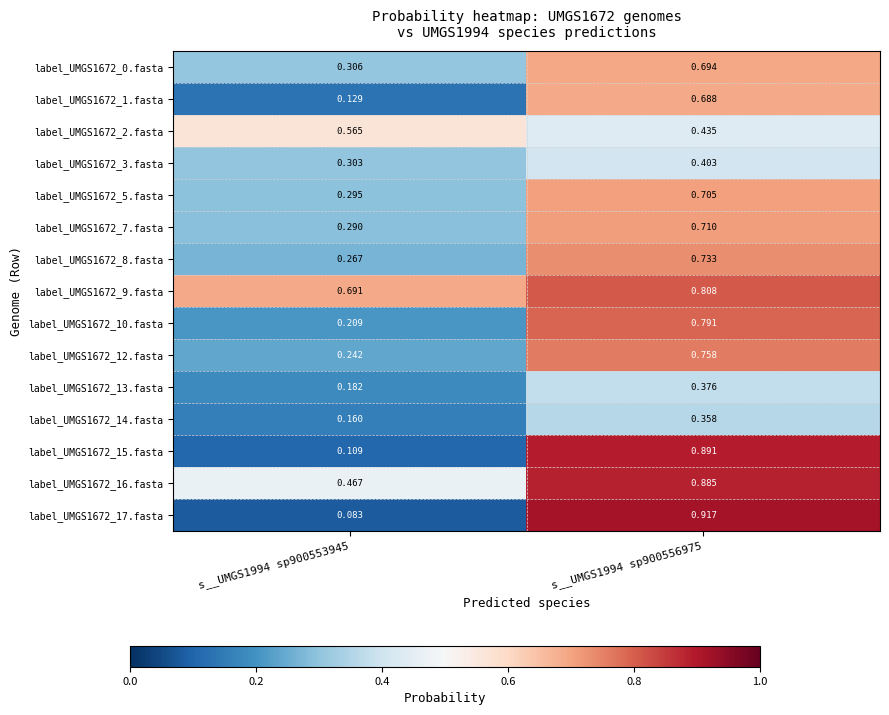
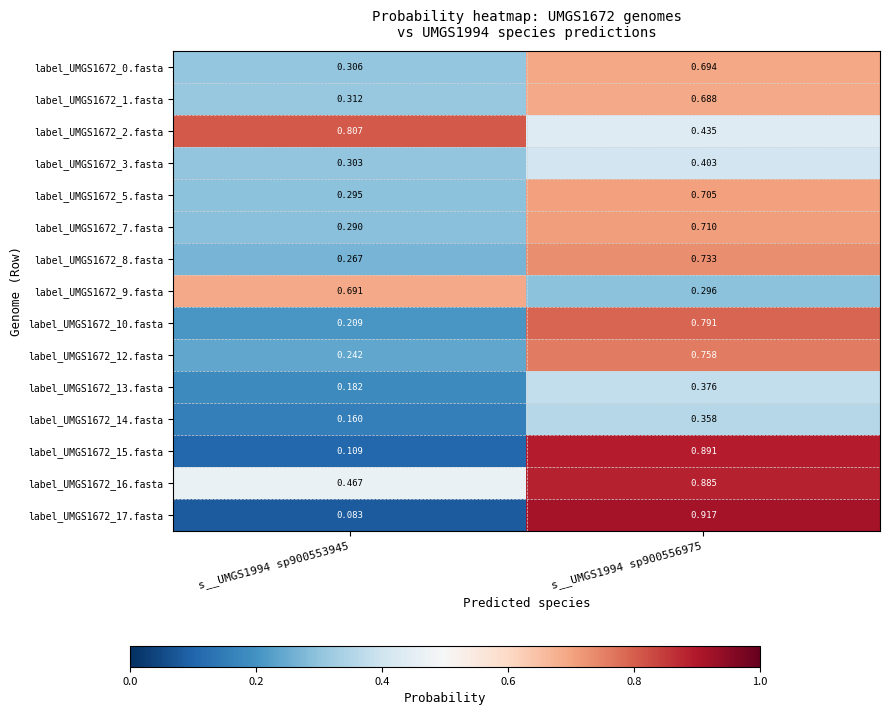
  {
    "label_UMGS1672_0.fasta": {
      "s__UMGS1994 sp900553945": 0.306,
      "s__UMGS1994 sp900556975": 0.694
    },
    "label_UMGS1672_1.fasta": {
-     "s__UMGS1994 sp900553945": 0.129,
+     "s__UMGS1994 sp900553945": 0.312,
      "s__UMGS1994 sp900556975": 0.688
    },
    "label_UMGS1672_2.fasta": {
-     "s__UMGS1994 sp900553945": 0.565,
+     "s__UMGS1994 sp900553945": 0.807,
      "s__UMGS1994 sp900556975": 0.435
    },
    "label_UMGS1672_3.fasta": {
      "s__UMGS1994 sp900553945": 0.303,
      "s__UMGS1994 sp900556975": 0.403
    },
    "label_UMGS1672_5.fasta": {
      "s__UMGS1994 sp900553945": 0.295,
      "s__UMGS1994 sp900556975": 0.705
    },
    "label_UMGS1672_7.fasta": {
      "s__UMGS1994 sp900553945": 0.290,
      "s__UMGS1994 sp900556975": 0.710
    },
    "label_UMGS1672_8.fasta": {
      "s__UMGS1994 sp900553945": 0.267,
      "s__UMGS1994 sp900556975": 0.733
    },
    "label_UMGS1672_9.fasta": {
      "s__UMGS1994 sp900553945": 0.691,
-     "s__UMGS1994 sp900556975": 0.808
+     "s__UMGS1994 sp900556975": 0.296
    },
    "label_UMGS1672_10.fasta": {
      "s__UMGS1994 sp900553945": 0.209,
      "s__UMGS1994 sp900556975": 0.791
    },
    "label_UMGS1672_12.fasta": {
      "s__UMGS1994 sp900553945": 0.242,
      "s__UMGS1994 sp900556975": 0.758
    },
    "label_UMGS1672_13.fasta": {
      "s__UMGS1994 sp900553945": 0.182,
      "s__UMGS1994 sp900556975": 0.376
    },
    "label_UMGS1672_14.fasta": {
      "s__UMGS1994 sp900553945": 0.160,
      "s__UMGS1994 sp900556975": 0.358
    },
    "label_UMGS1672_15.fasta": {
      "s__UMGS1994 sp900553945": 0.109,
      "s__UMGS1994 sp900556975": 0.891
    },
    "label_UMGS1672_16.fasta": {
      "s__UMGS1994 sp900553945": 0.467,
      "s__UMGS1994 sp900556975": 0.885
    },
    "label_UMGS1672_17.fasta": {
      "s__UMGS1994 sp900553945": 0.083,
      "s__UMGS1994 sp900556975": 0.917
    }
  }
